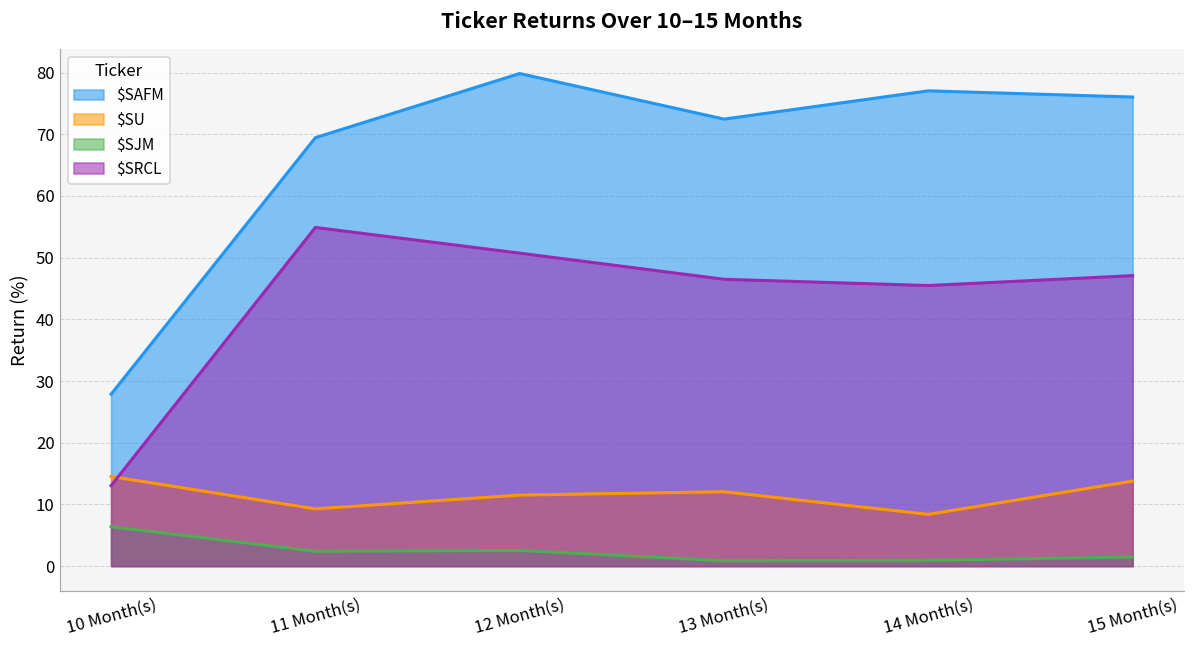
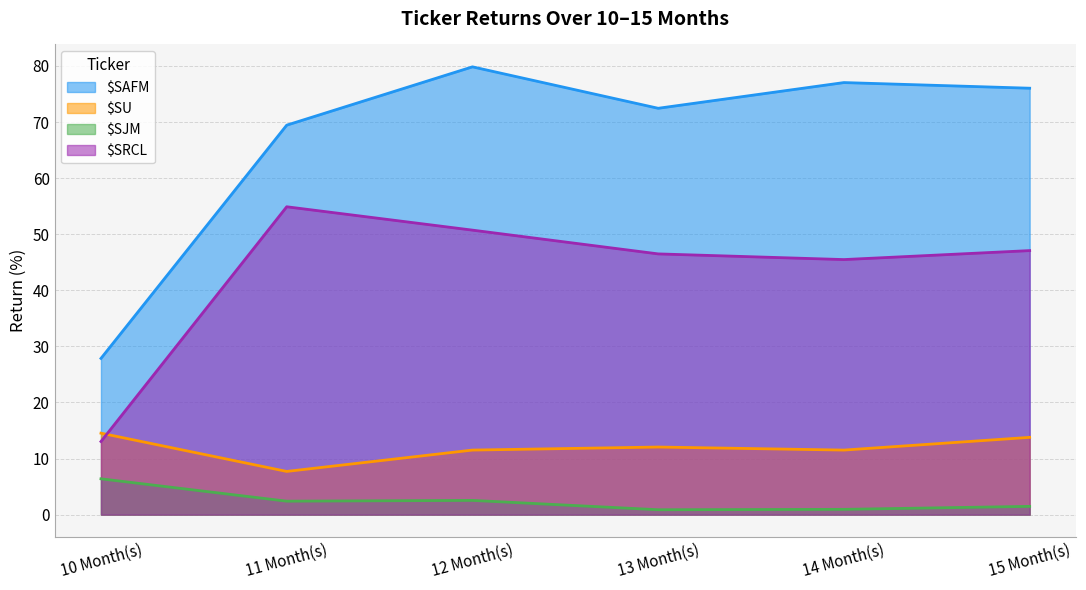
  {
    "$SAFM": {
      "10 Month(s)": 28,
      "11 Month(s)": 69,
      "12 Month(s)": 80,
      "13 Month(s)": 72,
      "14 Month(s)": 77,
      "15 Month(s)": 76
    },
    "$SU": {
      "10 Month(s)": 15,
-     "11 Month(s)": 9,
+     "11 Month(s)": 8,
      "12 Month(s)": 12,
      "13 Month(s)": 12,
-     "14 Month(s)": 8,
+     "14 Month(s)": 12,
      "15 Month(s)": 14
    },
    "$SJM": {
      "10 Month(s)": 6,
      "11 Month(s)": 2,
      "12 Month(s)": 3,
      "13 Month(s)": 1,
      "14 Month(s)": 1,
      "15 Month(s)": 1
    },
    "$SRCL": {
      "10 Month(s)": 13,
      "11 Month(s)": 55,
      "12 Month(s)": 51,
      "13 Month(s)": 46,
      "14 Month(s)": 45,
      "15 Month(s)": 47
    }
  }
